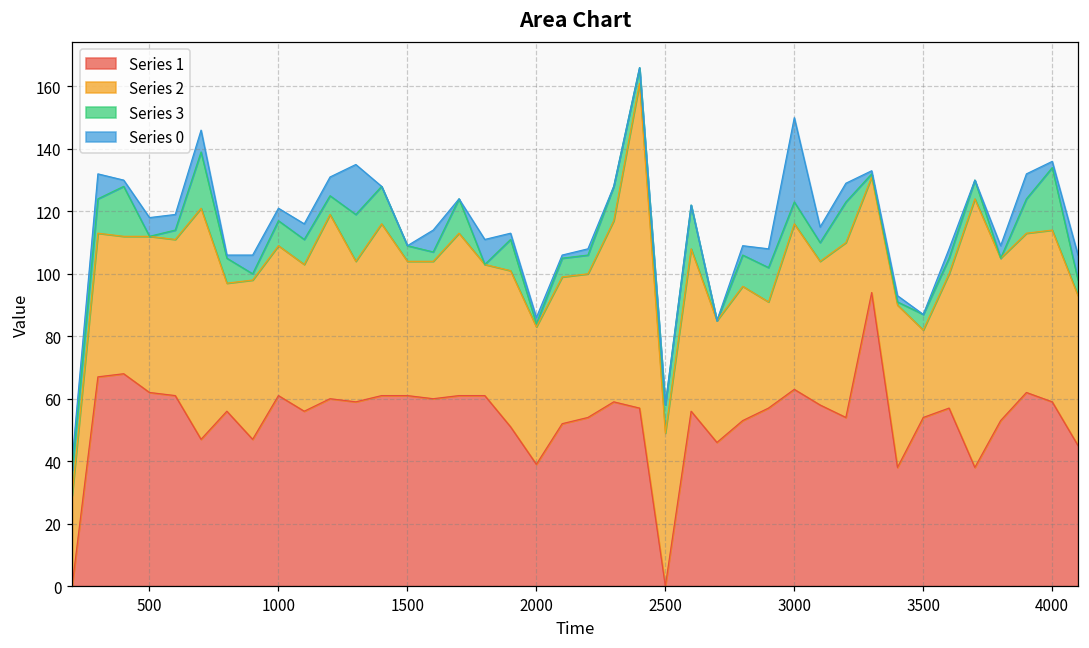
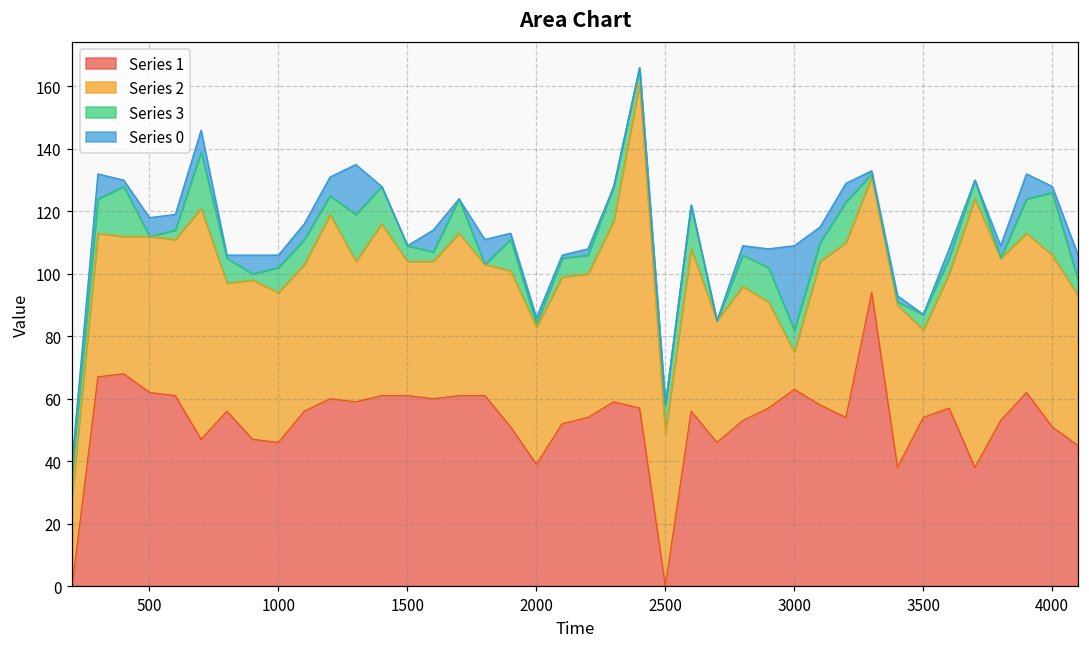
  {
    "Series 1": {
      "500": 62,
-     "1000": 61,
+     "1000": 46,
      "1500": 61,
      "2000": 39,
      "2500": 0,
      "3000": 63,
      "3500": 54,
-     "4000": 59
+     "4000": 51
    },
    "Series 2": {
      "1000": 48,
      "1500": 43,
      "2000": 44,
      "2500": 49,
-     "3000": 53,
+     "3000": 12,
      "3500": 28,
      "4000": 55
    },
    "Series 3": {
      "1000": 8,
      "2000": 1,
      "3000": 7,
      "4000": 20
    },
    "Series 0": {
      "500": 6,
      "1000": 4,
      "2000": 2,
      "3000": 27,
      "4000": 2
    }
  }
